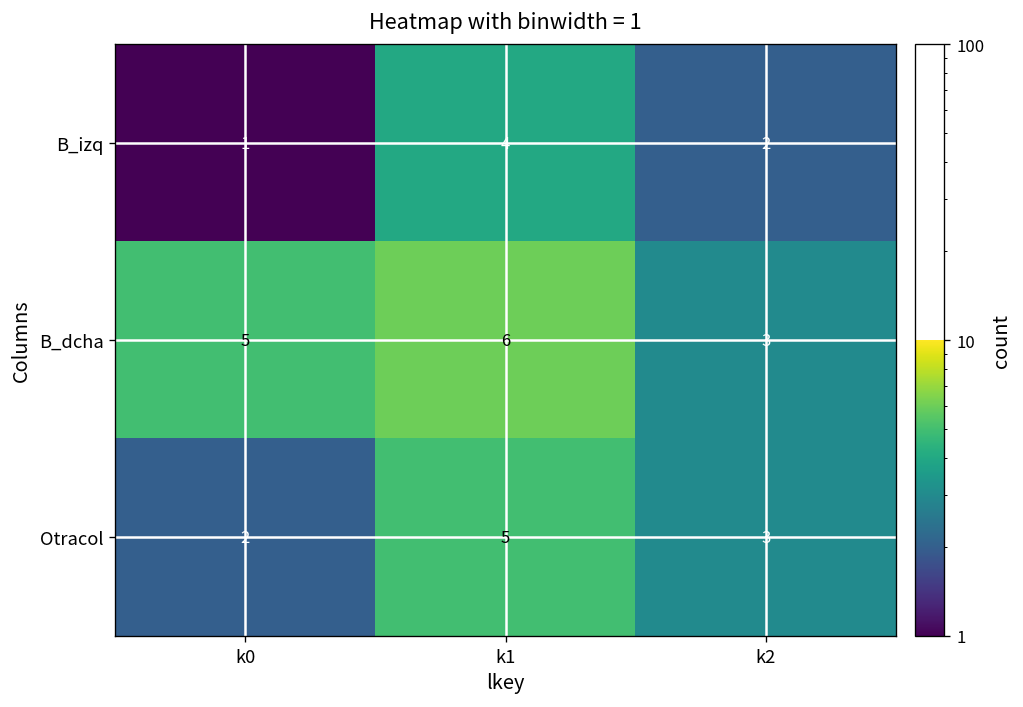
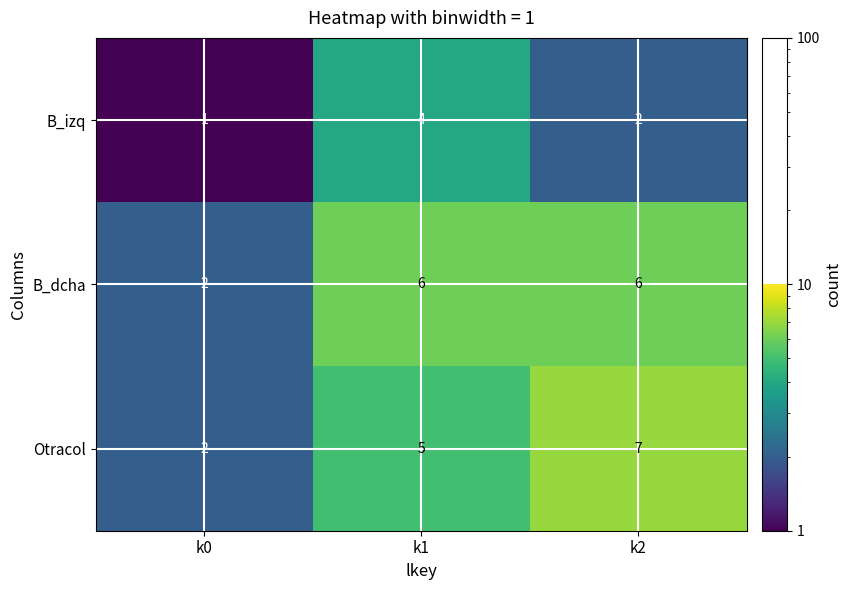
  {
    "B_izq": {
      "k0": 1,
      "k1": 4,
      "k2": 2
    },
    "B_dcha": {
-     "k0": 5,
+     "k0": 2,
      "k1": 6,
-     "k2": 3
+     "k2": 6
    },
    "Otracol": {
      "k0": 2,
      "k1": 5,
-     "k2": 3
+     "k2": 7
    }
  }
